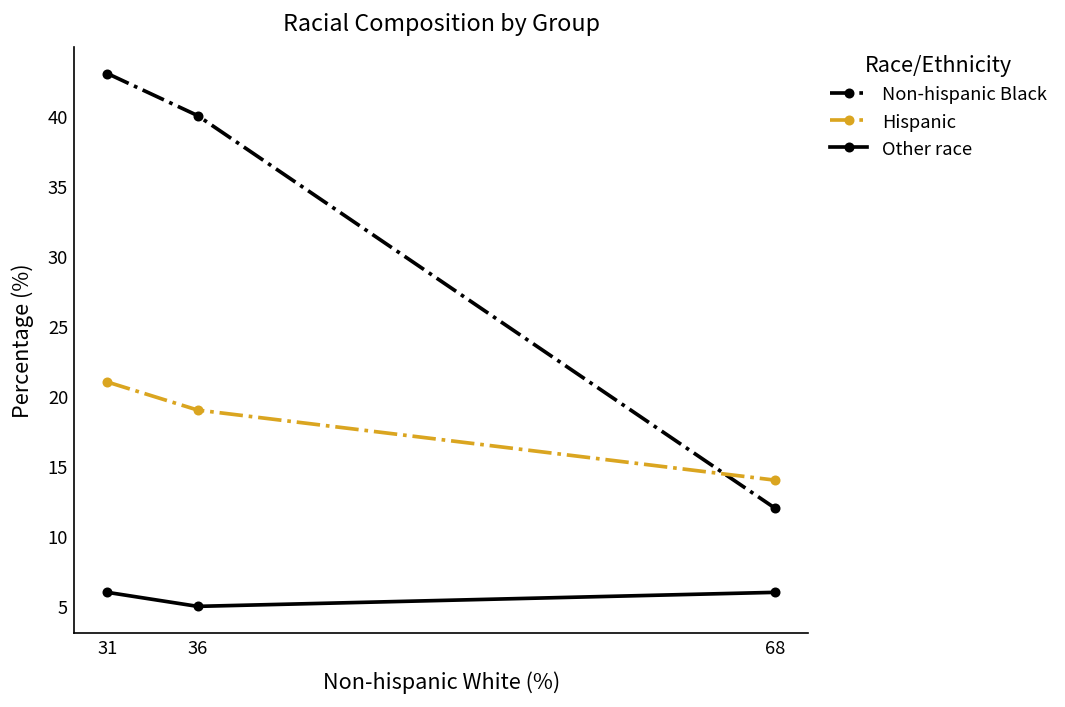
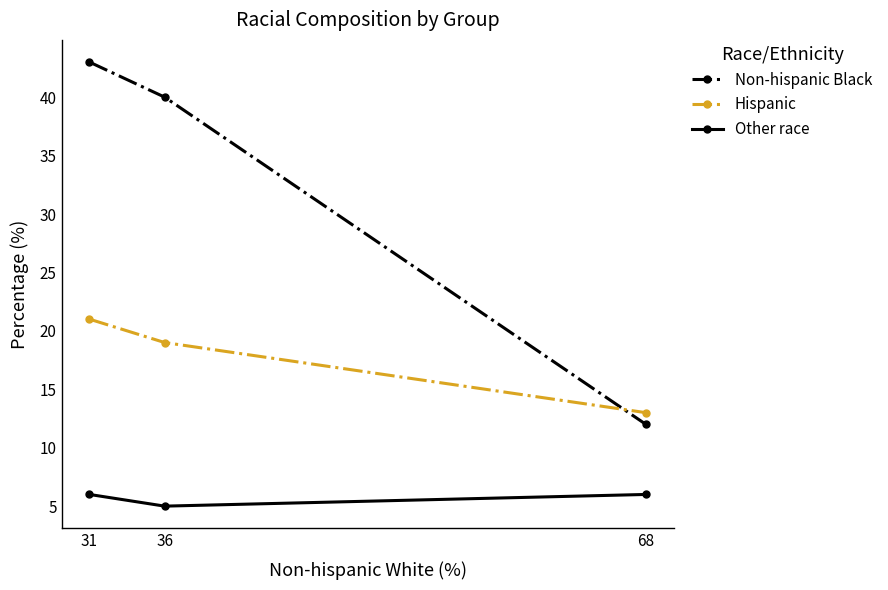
  {
    "Hispanic": {
      "31": 21,
      "36": 19,
-     "68": 14
+     "68": 13
    }
  }
